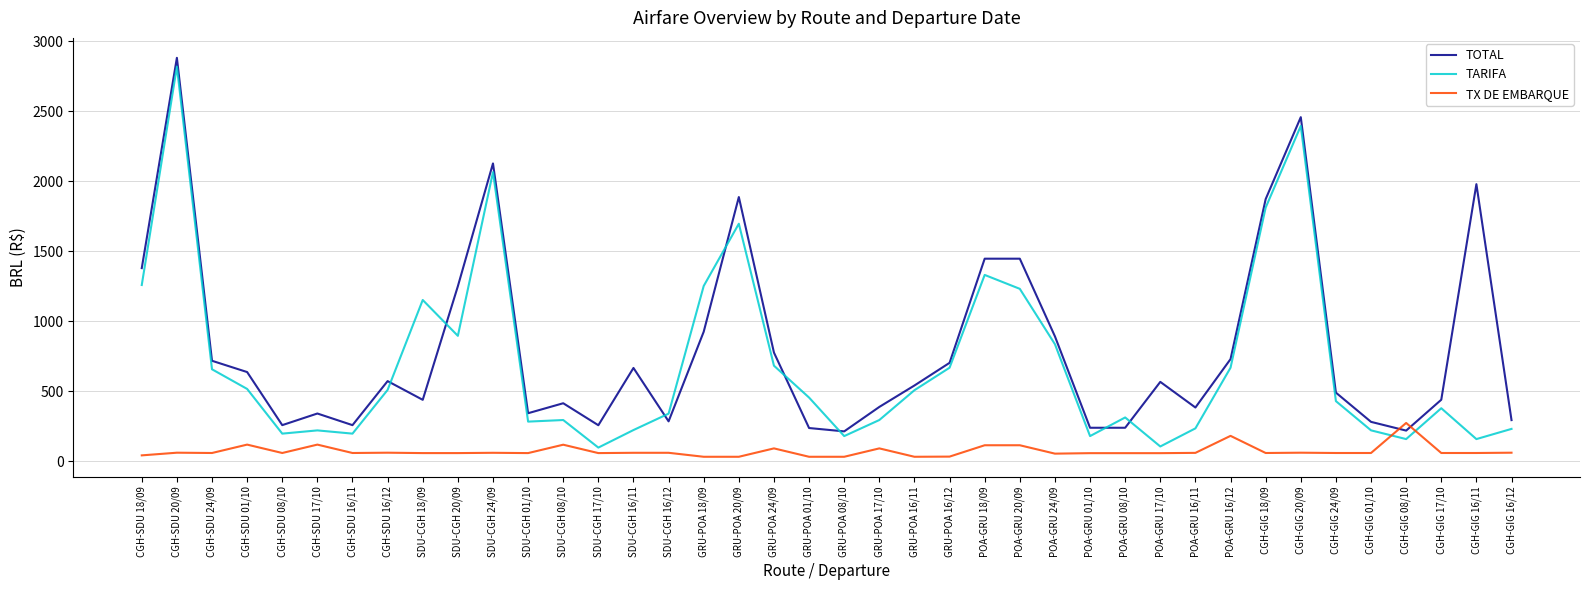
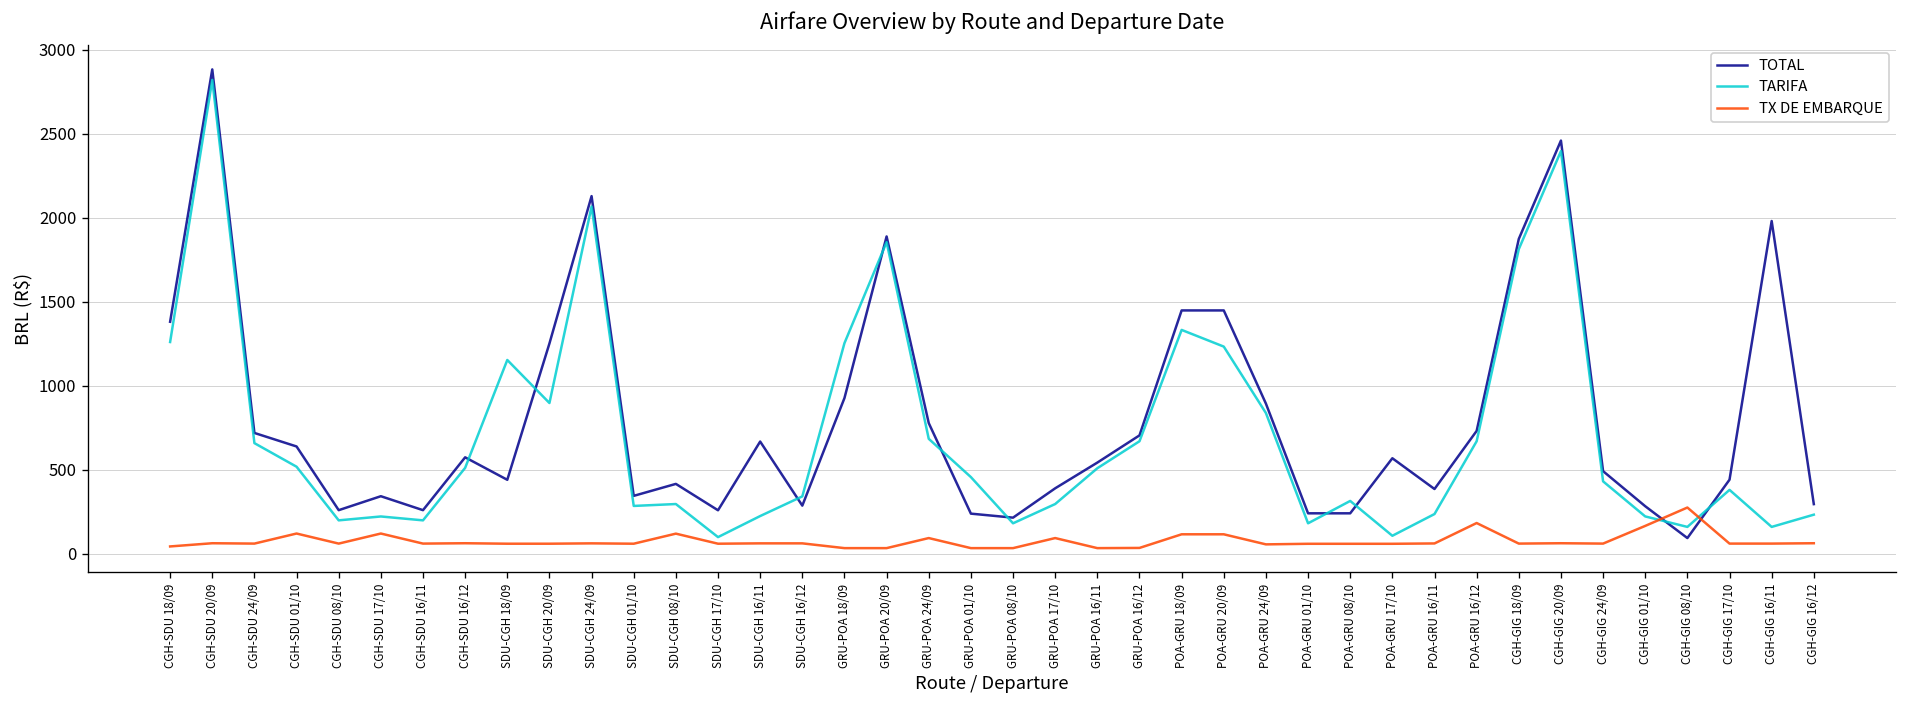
  {
    "TOTAL": {
      "CGH-SDU 18/09": 1380,
      "CGH-SDU 20/09": 2880,
      "CGH-SDU 24/09": 720,
      "CGH-SDU 01/10": 640,
      "CGH-SDU 08/10": 260,
      "CGH-SDU 17/10": 340,
      "CGH-SDU 16/11": 260,
      "CGH-SDU 16/12": 570,
      "SDU-CGH 18/09": 440,
      "SDU-CGH 20/09": 1250,
      "SDU-CGH 24/09": 2130,
      "SDU-CGH 01/10": 340,
      "SDU-CGH 08/10": 420,
      "SDU-CGH 17/10": 260,
      "SDU-CGH 16/11": 670,
      "SDU-CGH 16/12": 290,
      "GRU-POA 18/09": 930,
      "GRU-POA 20/09": 1890,
      "GRU-POA 24/09": 780,
      "GRU-POA 01/10": 240,
      "GRU-POA 08/10": 210,
      "GRU-POA 17/10": 390,
      "GRU-POA 16/11": 540,
      "GRU-POA 16/12": 700,
      "POA-GRU 18/09": 1450,
      "POA-GRU 20/09": 1450,
      "POA-GRU 24/09": 890,
      "POA-GRU 01/10": 240,
      "POA-GRU 08/10": 240,
      "POA-GRU 17/10": 570,
      "POA-GRU 16/11": 390,
      "POA-GRU 16/12": 730,
      "CGH-GIG 18/09": 1870,
      "CGH-GIG 20/09": 2460,
      "CGH-GIG 24/09": 490,
      "CGH-GIG 01/10": 280,
-     "CGH-GIG 08/10": 220,
+     "CGH-GIG 08/10": 90,
      "CGH-GIG 17/10": 440,
      "CGH-GIG 16/11": 1980,
      "CGH-GIG 16/12": 300
    },
    "TARIFA": {
      "CGH-SDU 18/09": 1260,
      "CGH-SDU 20/09": 2820,
      "CGH-SDU 24/09": 660,
      "CGH-SDU 01/10": 520,
      "CGH-SDU 08/10": 200,
      "CGH-SDU 17/10": 220,
      "CGH-SDU 16/11": 200,
      "CGH-SDU 16/12": 510,
      "SDU-CGH 18/09": 1150,
      "SDU-CGH 20/09": 900,
      "SDU-CGH 24/09": 2070,
      "SDU-CGH 01/10": 280,
      "SDU-CGH 08/10": 300,
      "SDU-CGH 17/10": 100,
      "SDU-CGH 16/11": 220,
      "SDU-CGH 16/12": 340,
      "GRU-POA 18/09": 1250,
-     "GRU-POA 20/09": 1700,
+     "GRU-POA 20/09": 1850,
      "GRU-POA 24/09": 680,
      "GRU-POA 01/10": 460,
      "GRU-POA 08/10": 180,
      "GRU-POA 17/10": 300,
      "GRU-POA 16/11": 510,
      "GRU-POA 16/12": 670,
      "POA-GRU 18/09": 1330,
      "POA-GRU 20/09": 1230,
      "POA-GRU 24/09": 840,
      "POA-GRU 01/10": 180,
      "POA-GRU 08/10": 310,
      "POA-GRU 17/10": 110,
      "POA-GRU 16/11": 240,
      "POA-GRU 16/12": 670,
      "CGH-GIG 18/09": 1810,
      "CGH-GIG 20/09": 2400,
      "CGH-GIG 24/09": 430,
      "CGH-GIG 01/10": 220,
      "CGH-GIG 08/10": 160,
      "CGH-GIG 17/10": 380,
      "CGH-GIG 16/11": 160,
      "CGH-GIG 16/12": 230
    },
    "TX DE EMBARQUE": {
      "CGH-SDU 18/09": 40,
      "CGH-SDU 20/09": 60,
      "CGH-SDU 24/09": 60,
      "CGH-SDU 01/10": 120,
      "CGH-SDU 08/10": 60,
      "CGH-SDU 17/10": 120,
      "CGH-SDU 16/11": 60,
      "CGH-SDU 16/12": 60,
      "SDU-CGH 18/09": 60,
      "SDU-CGH 20/09": 60,
      "SDU-CGH 24/09": 60,
      "SDU-CGH 01/10": 60,
      "SDU-CGH 08/10": 120,
      "SDU-CGH 17/10": 60,
      "SDU-CGH 16/11": 60,
      "SDU-CGH 16/12": 60,
      "GRU-POA 18/09": 30,
      "GRU-POA 20/09": 30,
      "GRU-POA 24/09": 90,
      "GRU-POA 01/10": 30,
      "GRU-POA 08/10": 30,
      "GRU-POA 17/10": 90,
      "GRU-POA 16/11": 30,
      "GRU-POA 16/12": 30,
      "POA-GRU 18/09": 120,
      "POA-GRU 20/09": 120,
      "POA-GRU 24/09": 60,
      "POA-GRU 01/10": 60,
      "POA-GRU 08/10": 60,
      "POA-GRU 17/10": 60,
      "POA-GRU 16/11": 60,
      "POA-GRU 16/12": 180,
      "CGH-GIG 18/09": 60,
      "CGH-GIG 20/09": 60,
      "CGH-GIG 24/09": 60,
-     "CGH-GIG 01/10": 60,
+     "CGH-GIG 01/10": 170,
      "CGH-GIG 08/10": 280,
      "CGH-GIG 17/10": 60,
      "CGH-GIG 16/11": 60,
      "CGH-GIG 16/12": 60
    }
  }
